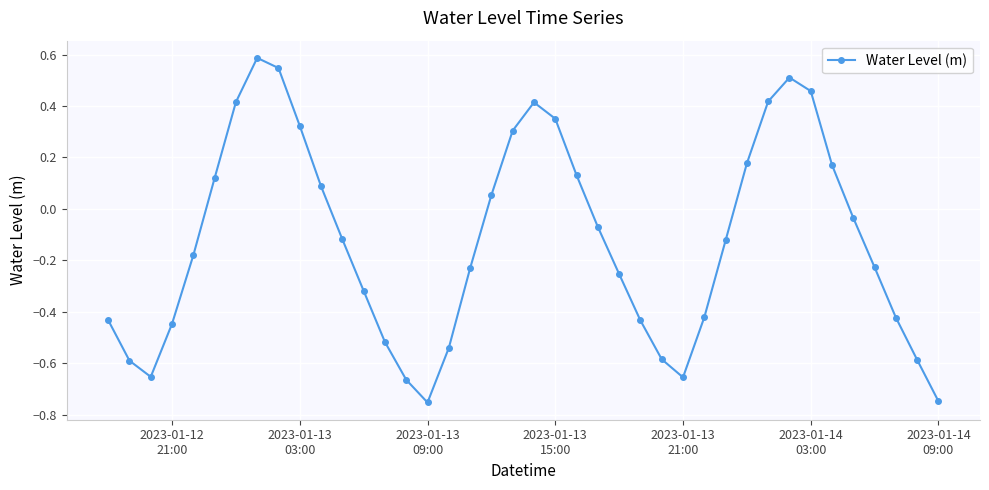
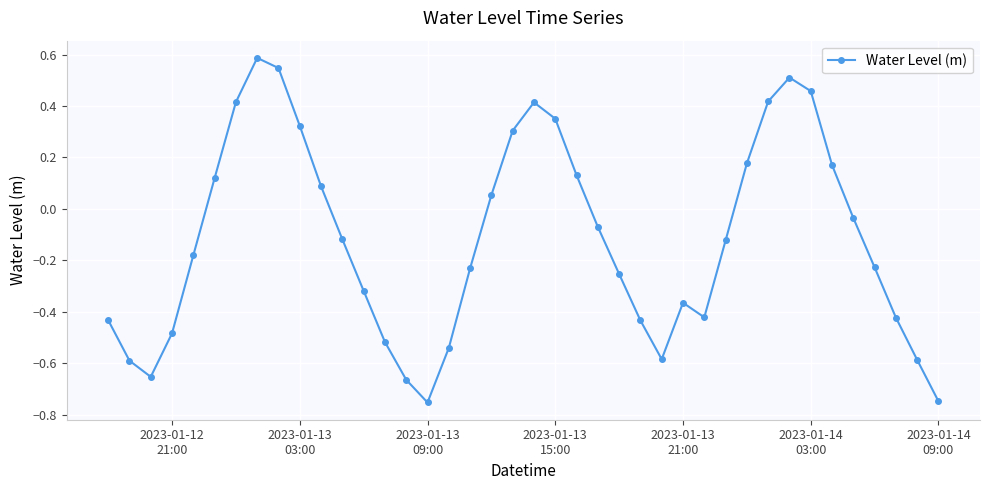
  {
-   "2023-01-12 21:00": -0.45,
+   "2023-01-12 21:00": -0.48,
    "2023-01-13 03:00": 0.32,
    "2023-01-13 09:00": -0.75,
    "2023-01-13 15:00": 0.35,
-   "2023-01-13 21:00": -0.65,
+   "2023-01-13 21:00": -0.36,
    "2023-01-14 03:00": 0.46,
    "2023-01-14 09:00": -0.75
  }
